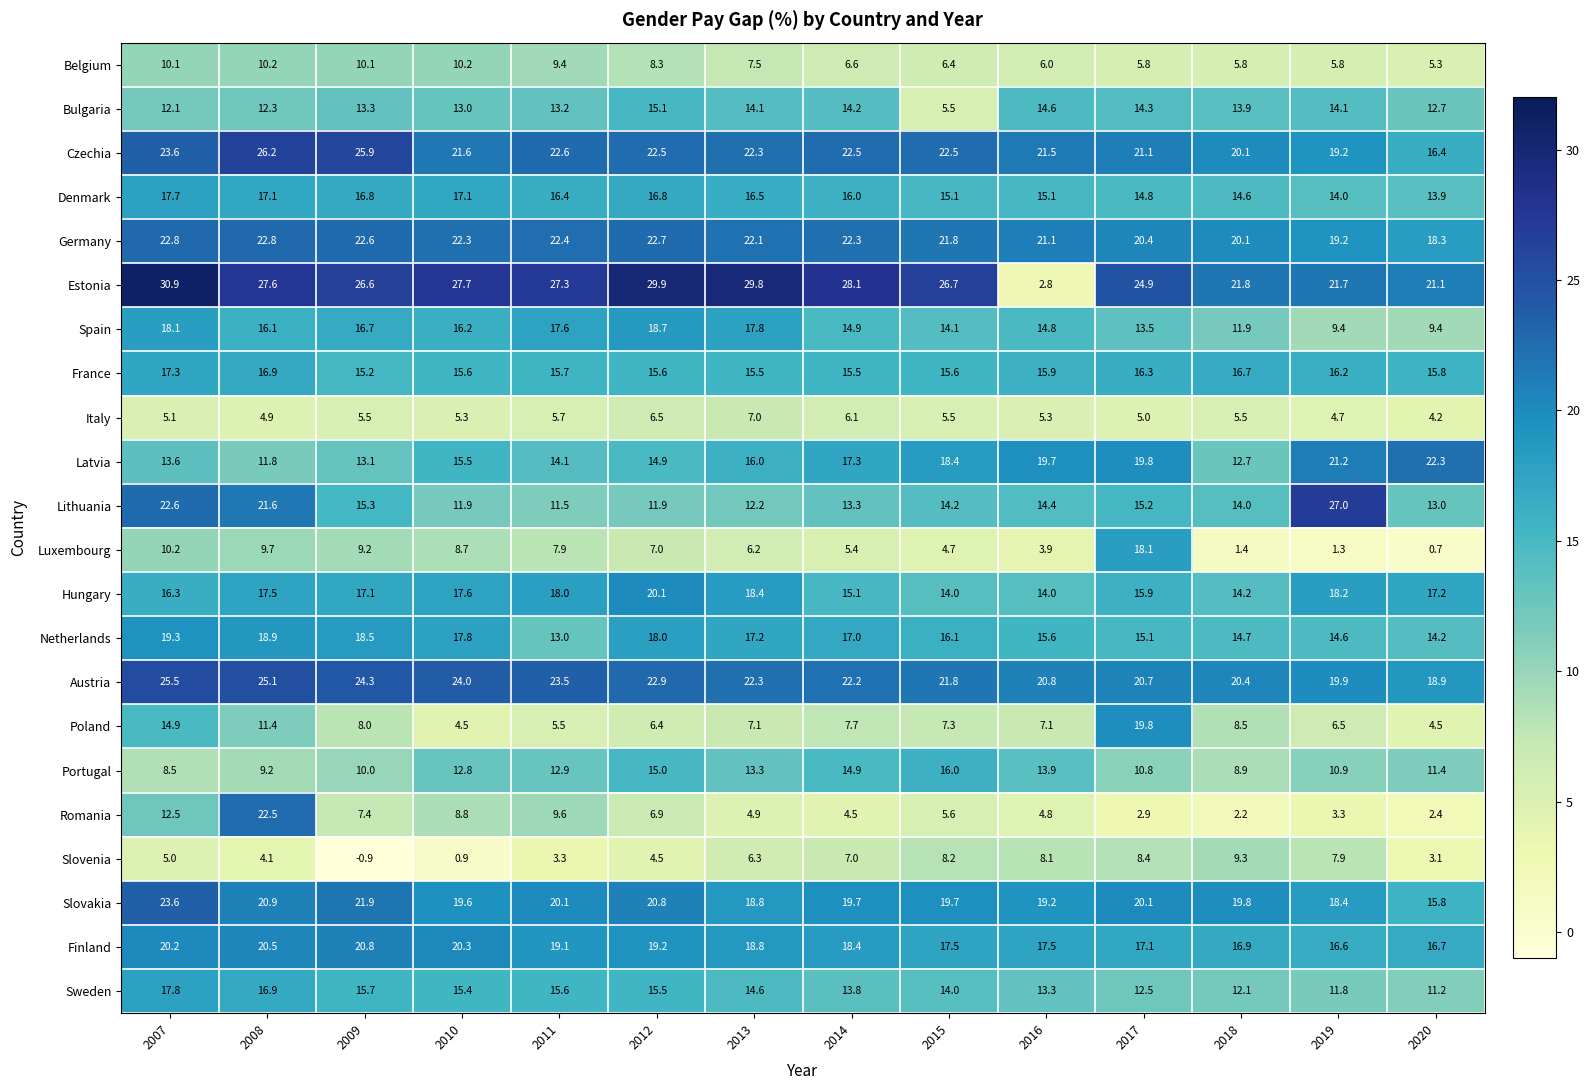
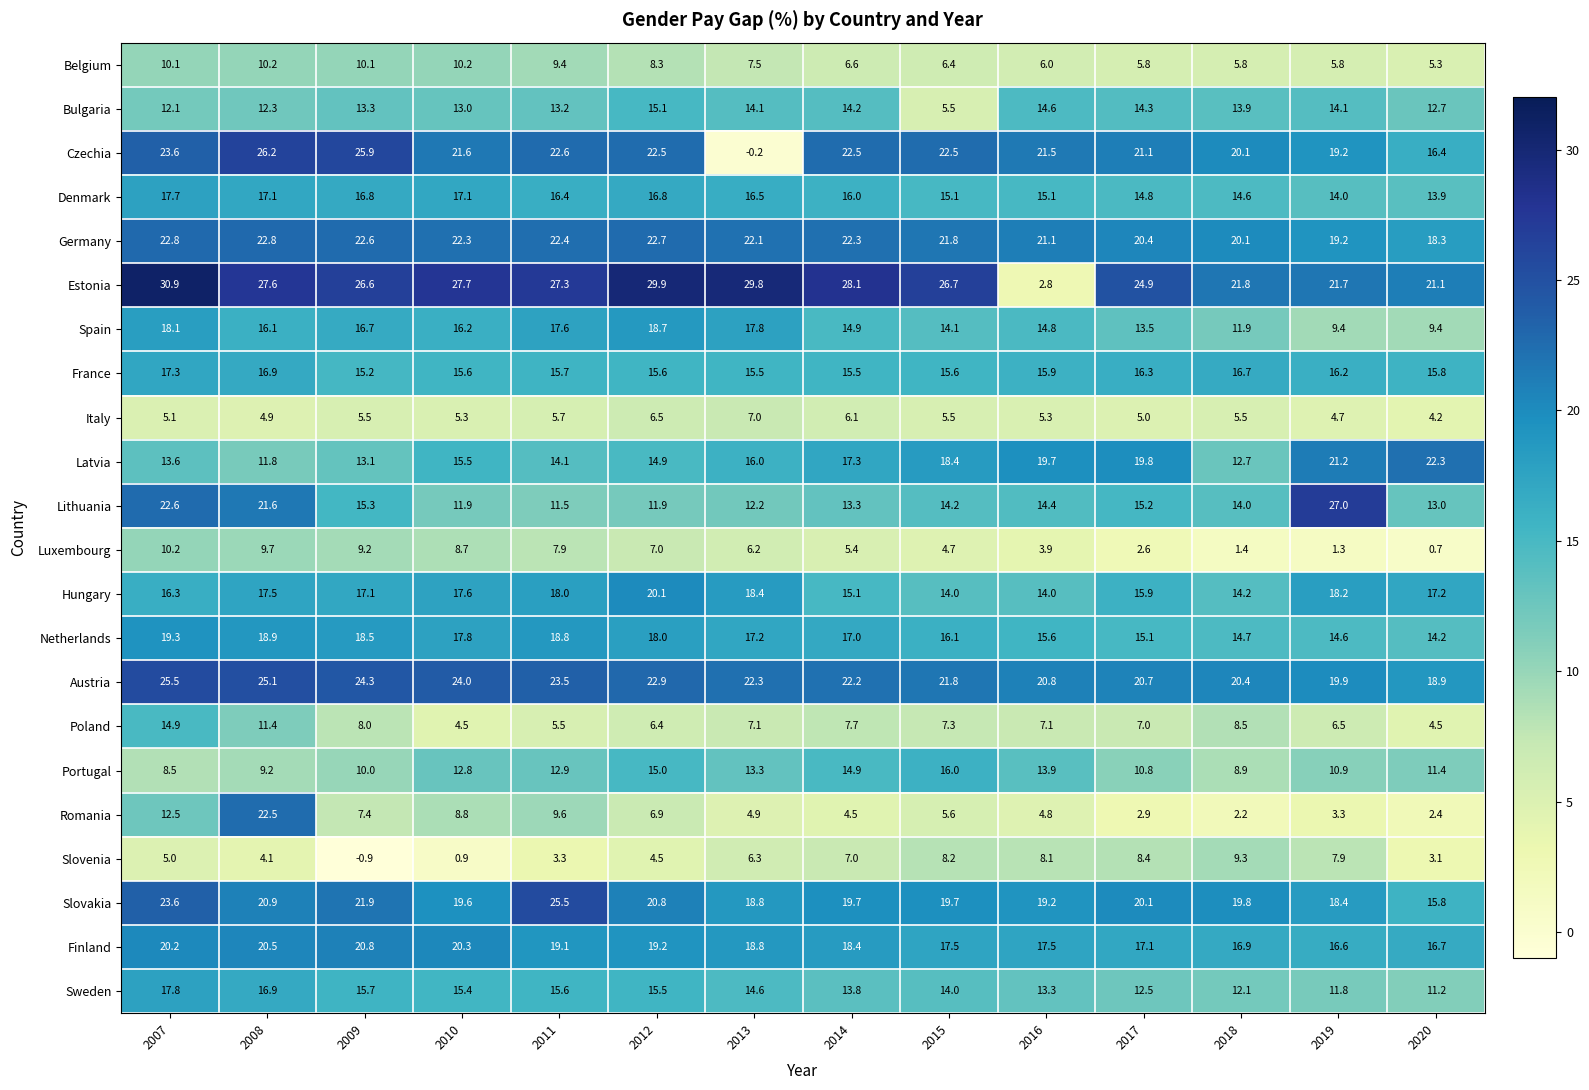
  {
    "Czechia": {
      "2007": 23.6,
      "2008": 26.2,
      "2009": 25.9,
      "2010": 21.6,
      "2011": 22.6,
      "2012": 22.5,
-     "2013": 22.3,
+     "2013": -0.2,
      "2014": 22.5,
      "2015": 22.5,
      "2016": 21.5,
      "2017": 21.1,
      "2018": 20.1,
      "2019": 19.2,
      "2020": 16.4
    },
    "Luxembourg": {
      "2007": 10.2,
      "2008": 9.7,
      "2009": 9.2,
      "2010": 8.7,
      "2011": 7.9,
      "2012": 7.0,
      "2013": 6.2,
      "2014": 5.4,
      "2015": 4.7,
      "2016": 3.9,
-     "2017": 18.1,
+     "2017": 2.6,
      "2018": 1.4,
      "2019": 1.3,
      "2020": 0.7
    },
    "Netherlands": {
      "2007": 19.3,
      "2008": 18.9,
      "2009": 18.5,
      "2010": 17.8,
-     "2011": 13.0,
+     "2011": 18.8,
      "2012": 18.0,
      "2013": 17.2,
      "2014": 17.0,
      "2015": 16.1,
      "2016": 15.6,
      "2017": 15.1,
      "2018": 14.7,
      "2019": 14.6,
      "2020": 14.2
    },
    "Poland": {
      "2007": 14.9,
      "2008": 11.4,
      "2009": 8.0,
      "2010": 4.5,
      "2011": 5.5,
      "2012": 6.4,
      "2013": 7.1,
      "2014": 7.7,
      "2015": 7.3,
      "2016": 7.1,
-     "2017": 19.8,
+     "2017": 7.0,
      "2018": 8.5,
      "2019": 6.5,
      "2020": 4.5
    },
    "Slovakia": {
      "2007": 23.6,
      "2008": 20.9,
      "2009": 21.9,
      "2010": 19.6,
-     "2011": 20.1,
+     "2011": 25.5,
      "2012": 20.8,
      "2013": 18.8,
      "2014": 19.7,
      "2015": 19.7,
      "2016": 19.2,
      "2017": 20.1,
      "2018": 19.8,
      "2019": 18.4,
      "2020": 15.8
    }
  }
